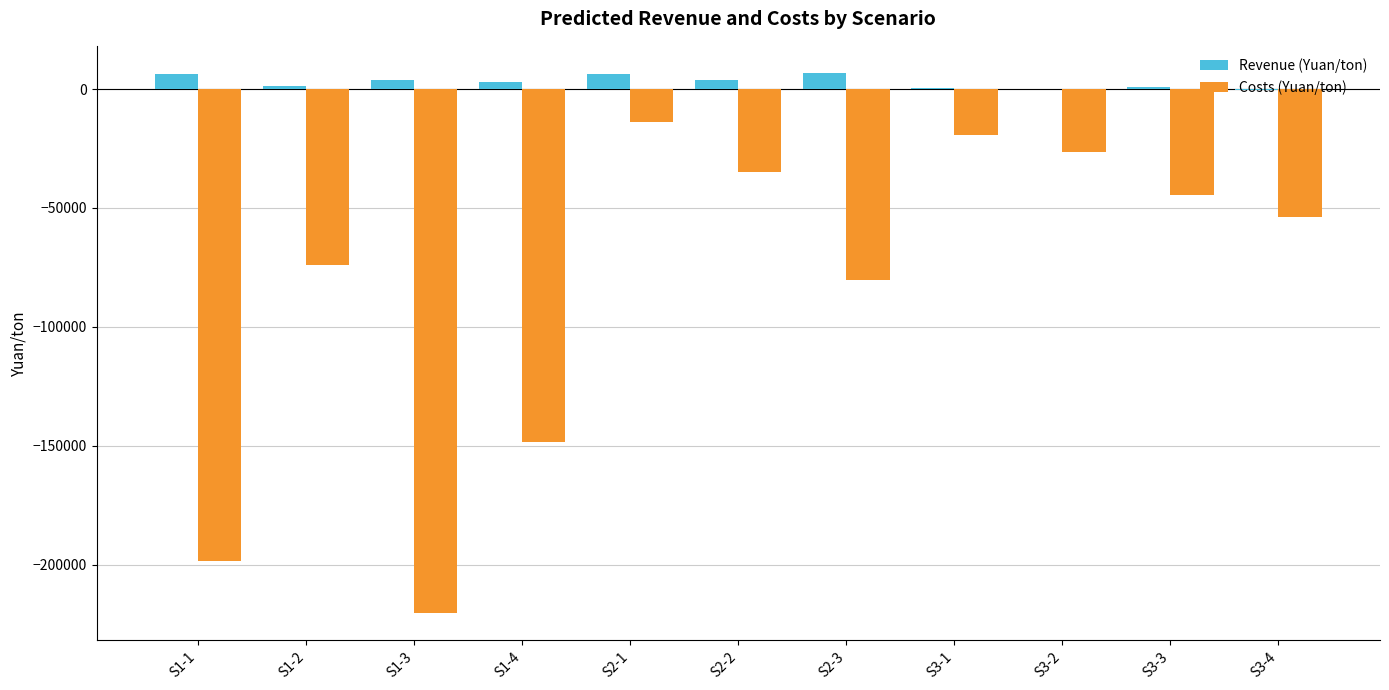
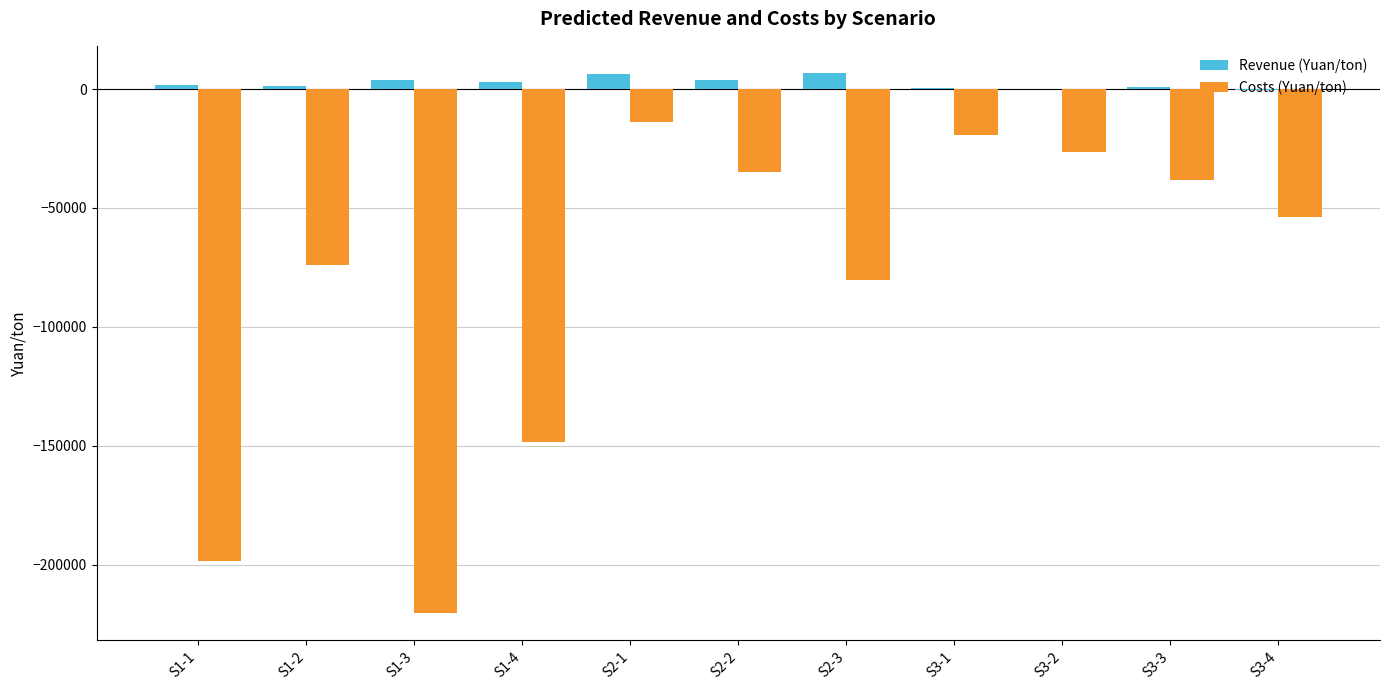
  {
    "Revenue (Yuan/ton)": {
-     "S1-1": 6000,
+     "S1-1": 2000,
      "S1-2": 1000,
      "S1-3": 4000,
      "S1-4": 3000,
      "S2-1": 6000,
      "S2-2": 4000,
      "S2-3": 7000
    },
    "Costs (Yuan/ton)": {
      "S1-1": -198000,
      "S1-2": -74000,
      "S1-3": -220000,
      "S1-4": -148000,
      "S2-1": -14000,
      "S2-2": -35000,
      "S2-3": -80000,
      "S3-1": -19000,
      "S3-2": -27000,
-     "S3-3": -44000,
+     "S3-3": -38000,
      "S3-4": -54000
    }
  }
